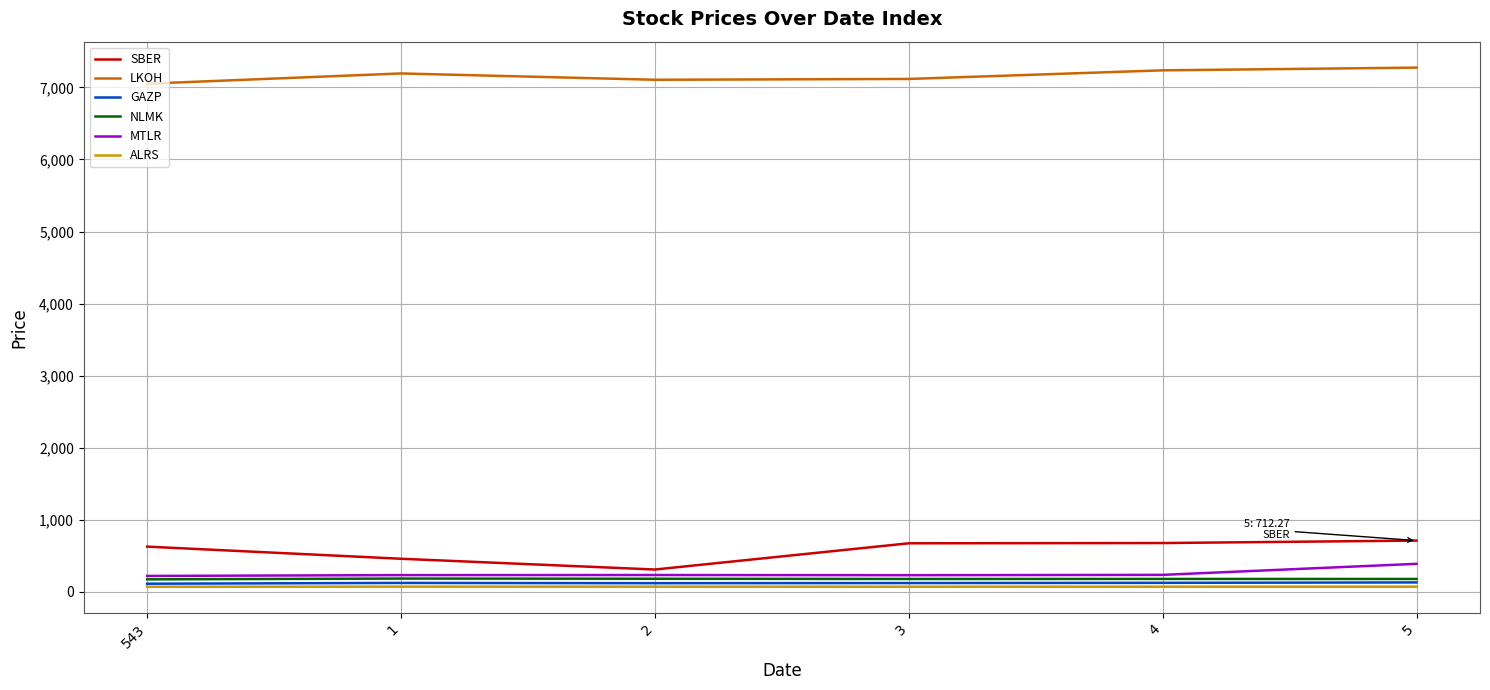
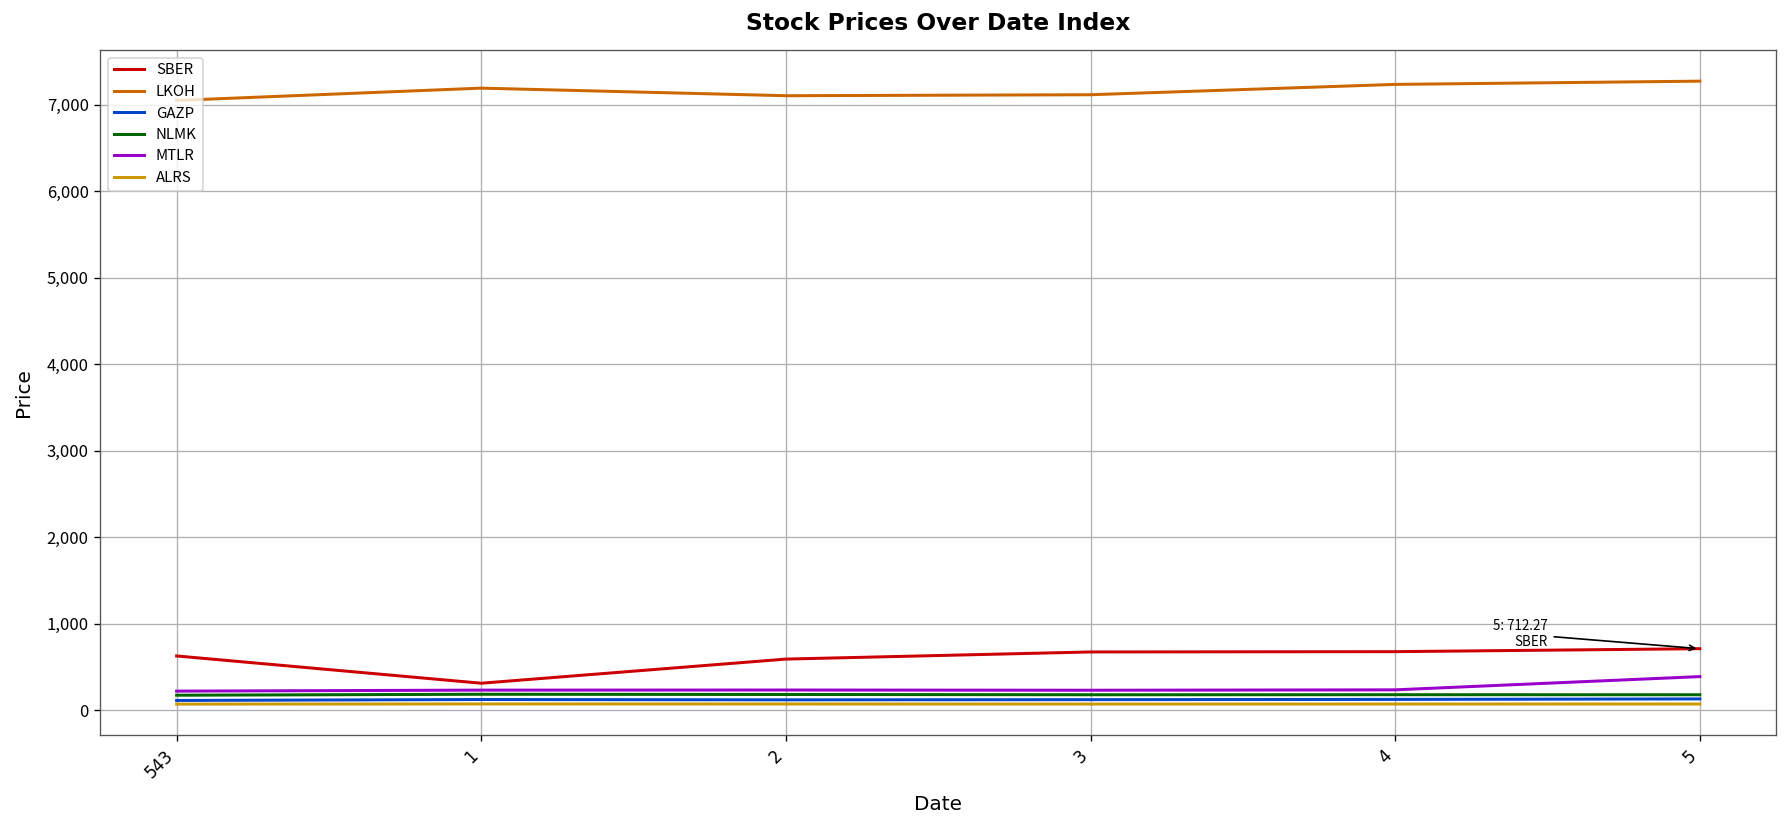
  {
    "SBER": {
      "543": 600,
-     "1": 500,
-     "2": 300,
+     "1": 300,
+     "2": 600,
      "3": 700,
      "4": 700
    },
    "GAZP": {
      "543": 100,
      "1": 100,
      "2": 100,
      "3": 100,
      "4": 100,
      "5": 100
    },
    "NLMK": {
      "543": 200,
      "1": 200,
      "2": 200,
      "3": 200,
      "4": 200,
      "5": 200
    },
    "MTLR": {
      "543": 200,
      "1": 200,
      "2": 200,
      "3": 200,
      "4": 200,
      "5": 400
    }
  }
